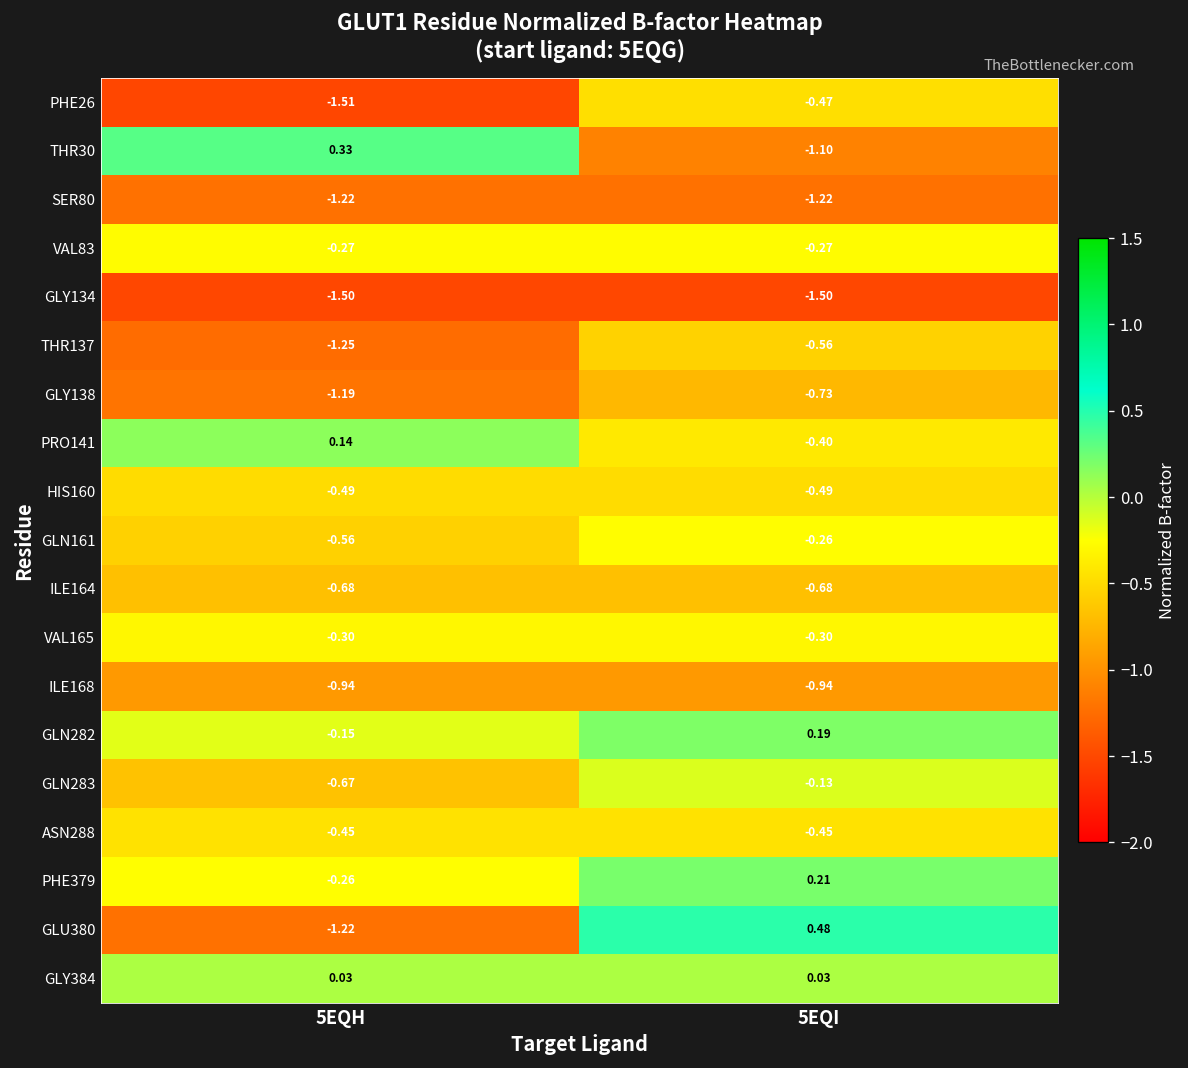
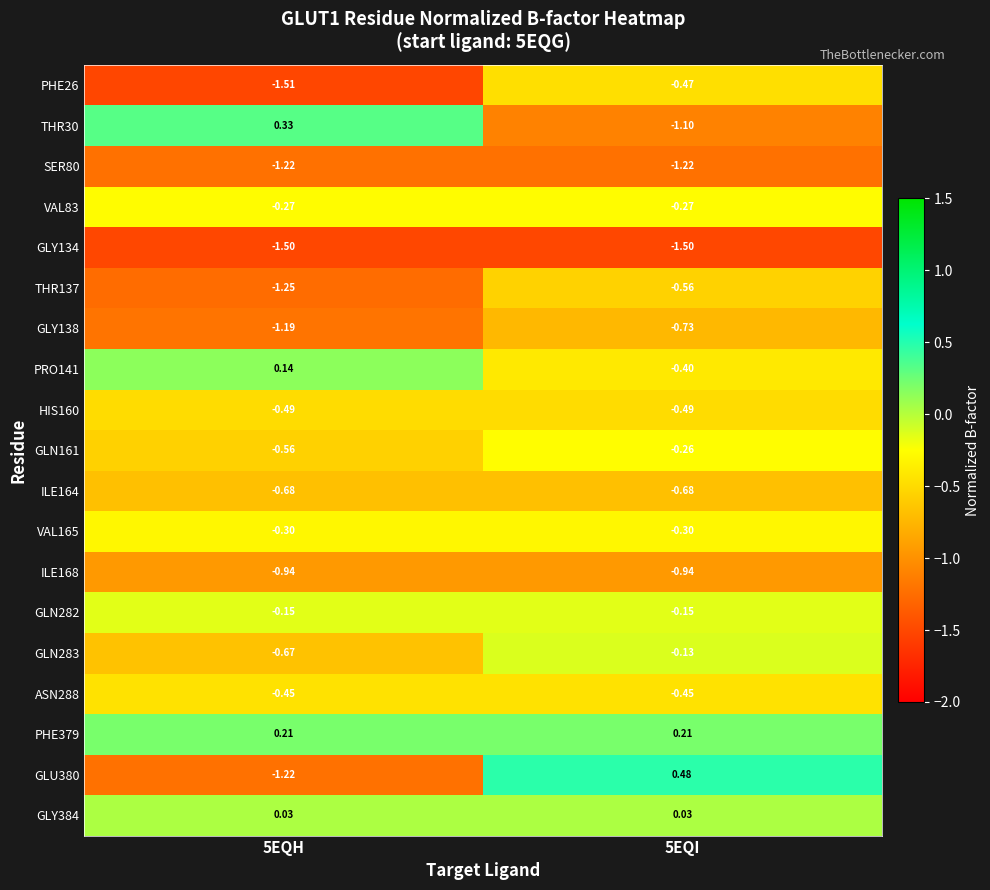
  {
    "PHE26": {
      "5EQH": -1.51,
      "5EQI": -0.47
    },
    "THR30": {
      "5EQH": 0.33,
      "5EQI": -1.10
    },
    "SER80": {
      "5EQH": -1.22,
      "5EQI": -1.22
    },
    "VAL83": {
      "5EQH": -0.27,
      "5EQI": -0.27
    },
    "GLY134": {
      "5EQH": -1.50,
      "5EQI": -1.50
    },
    "THR137": {
      "5EQH": -1.25,
      "5EQI": -0.56
    },
    "GLY138": {
      "5EQH": -1.19,
      "5EQI": -0.73
    },
    "PRO141": {
      "5EQH": 0.14,
      "5EQI": -0.40
    },
    "HIS160": {
      "5EQH": -0.49,
      "5EQI": -0.49
    },
    "GLN161": {
      "5EQH": -0.56,
      "5EQI": -0.26
    },
    "ILE164": {
      "5EQH": -0.68,
      "5EQI": -0.68
    },
    "VAL165": {
      "5EQH": -0.30,
      "5EQI": -0.30
    },
    "ILE168": {
      "5EQH": -0.94,
      "5EQI": -0.94
    },
    "GLN282": {
      "5EQH": -0.15,
-     "5EQI": 0.19
+     "5EQI": -0.15
    },
    "GLN283": {
      "5EQH": -0.67,
      "5EQI": -0.13
    },
    "ASN288": {
      "5EQH": -0.45,
      "5EQI": -0.45
    },
    "PHE379": {
-     "5EQH": -0.26,
+     "5EQH": 0.21,
      "5EQI": 0.21
    },
    "GLU380": {
      "5EQH": -1.22,
      "5EQI": 0.48
    },
    "GLY384": {
      "5EQH": 0.03,
      "5EQI": 0.03
    }
  }
